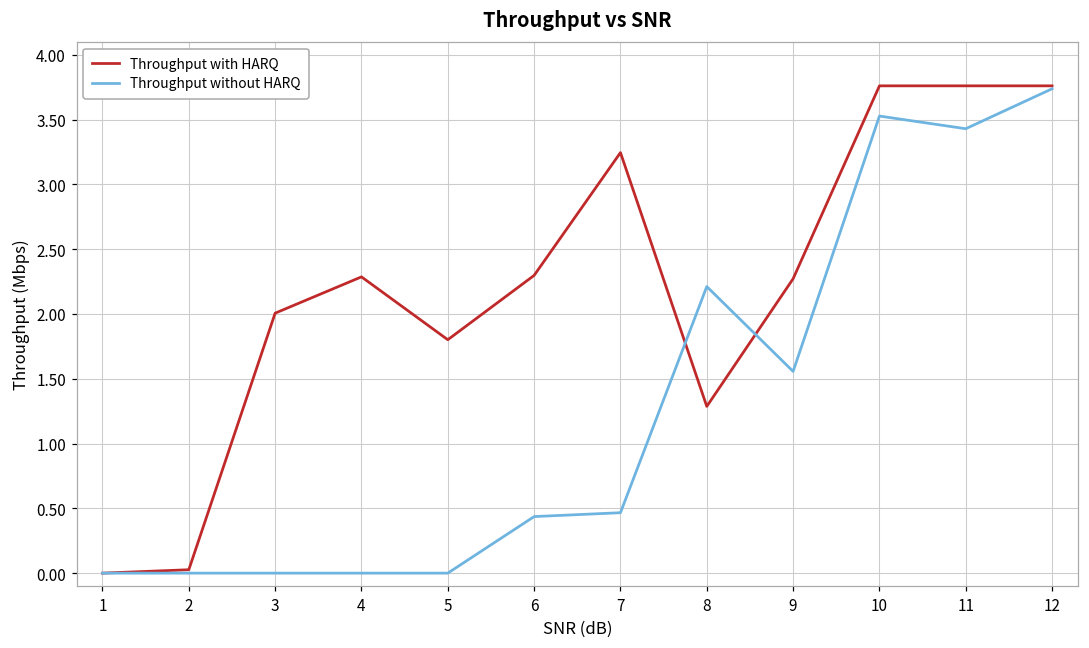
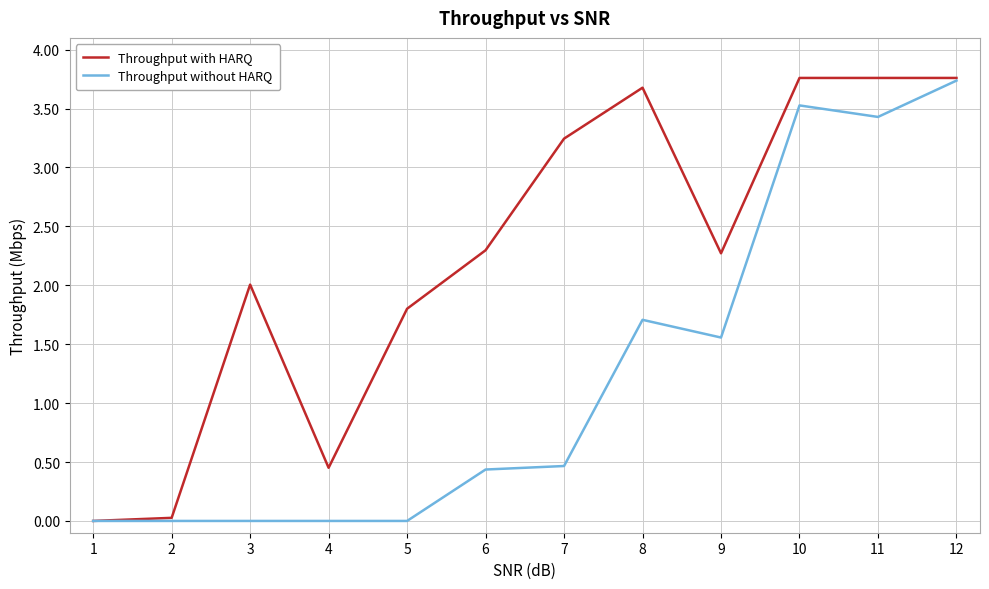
  {
    "Throughput with HARQ": {
      "2": 0.03,
      "3": 2.01,
-     "4": 2.29,
+     "4": 0.45,
      "5": 1.80,
      "6": 2.30,
      "7": 3.24,
-     "8": 1.29,
+     "8": 3.68,
      "9": 2.27,
      "10": 3.76,
      "11": 3.76,
      "12": 3.76
    },
    "Throughput without HARQ": {
      "2": 0.00,
      "3": 0.00,
      "4": 0.00,
      "5": 0.00,
      "6": 0.44,
      "7": 0.47,
-     "8": 2.21,
+     "8": 1.71,
      "9": 1.56,
      "10": 3.53,
      "11": 3.43,
      "12": 3.74
    }
  }
